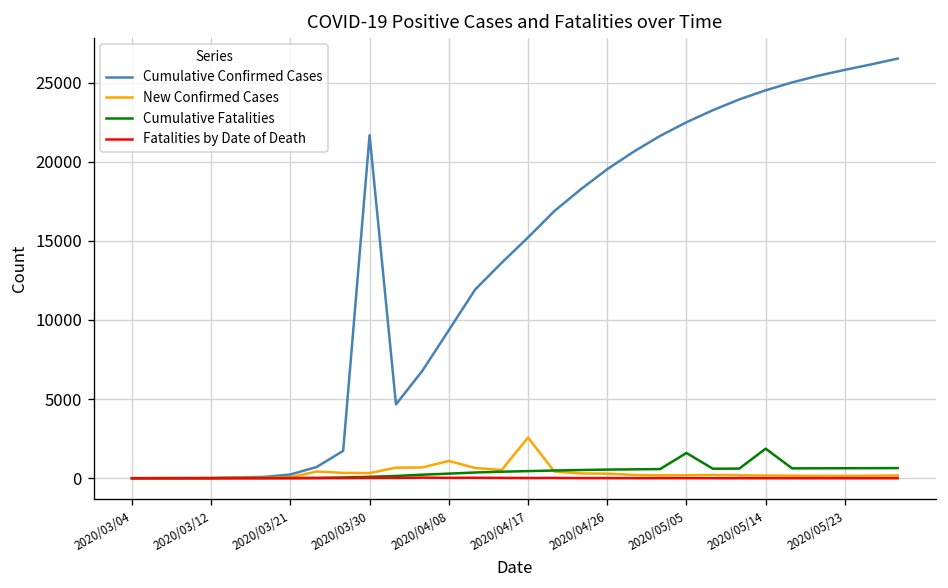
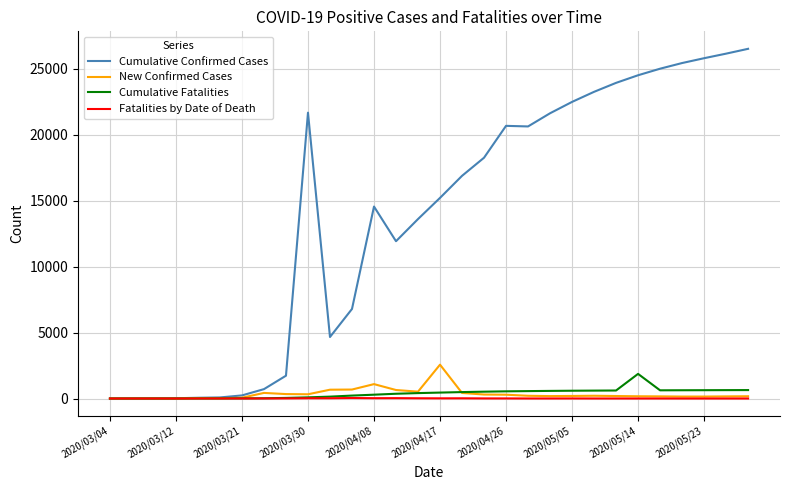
  {
    "Cumulative Confirmed Cases": {
      "2020/03/30": 21700,
-     "2020/04/08": 9400,
+     "2020/04/08": 14600,
      "2020/04/17": 15200,
-     "2020/04/26": 19500,
+     "2020/04/26": 20700,
      "2020/05/05": 22500,
      "2020/05/14": 24500,
      "2020/05/23": 25800
    },
    "New Confirmed Cases": {
      "2020/03/30": 300,
      "2020/04/08": 1100,
      "2020/04/17": 2600,
      "2020/04/26": 300
    },
    "Cumulative Fatalities": {
      "2020/04/08": 300,
      "2020/04/17": 500,
      "2020/04/26": 500,
-     "2020/05/05": 1600,
+     "2020/05/05": 600,
      "2020/05/14": 1900,
      "2020/05/23": 600
    },
    "Fatalities by Date of Death": {
      "2020/04/08": 0,
      "2020/04/17": 0,
      "2020/04/26": 0
    }
  }
